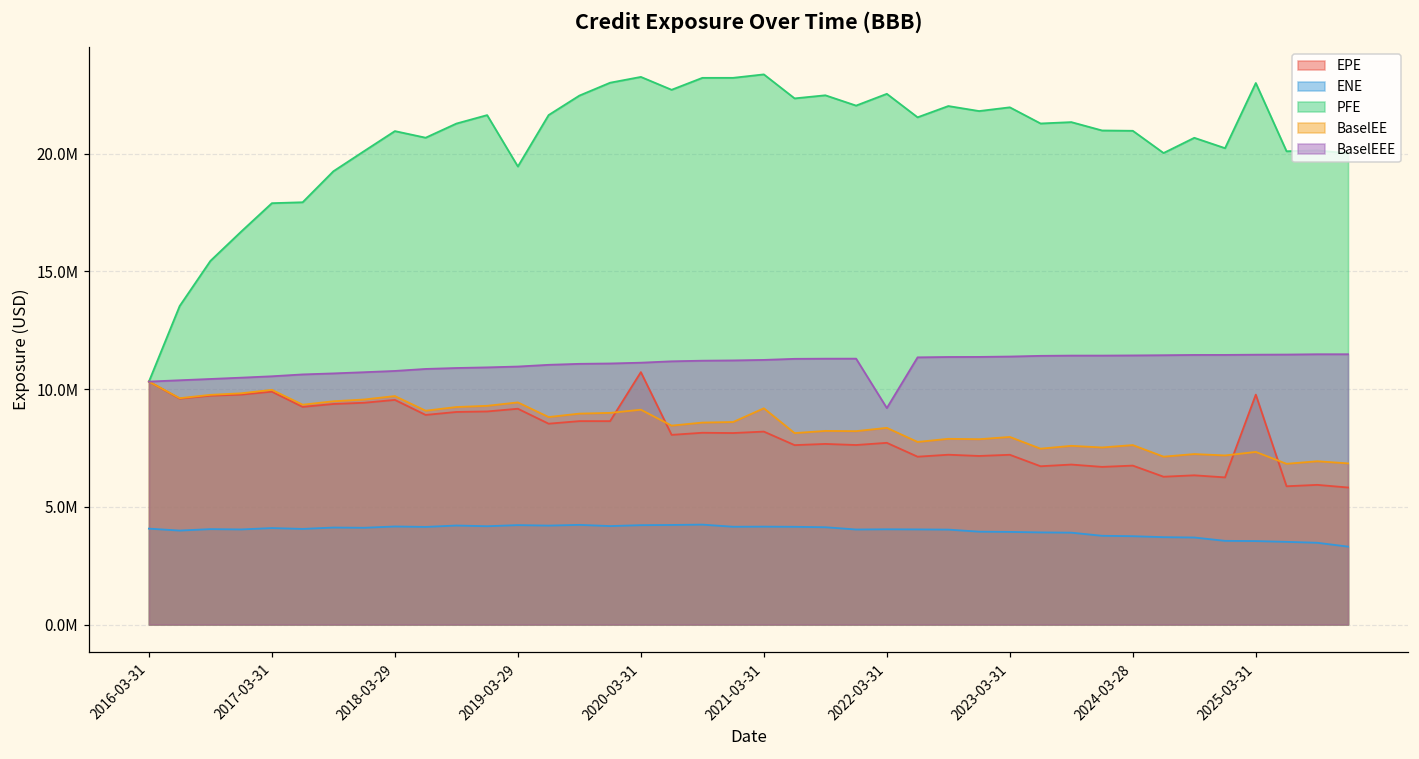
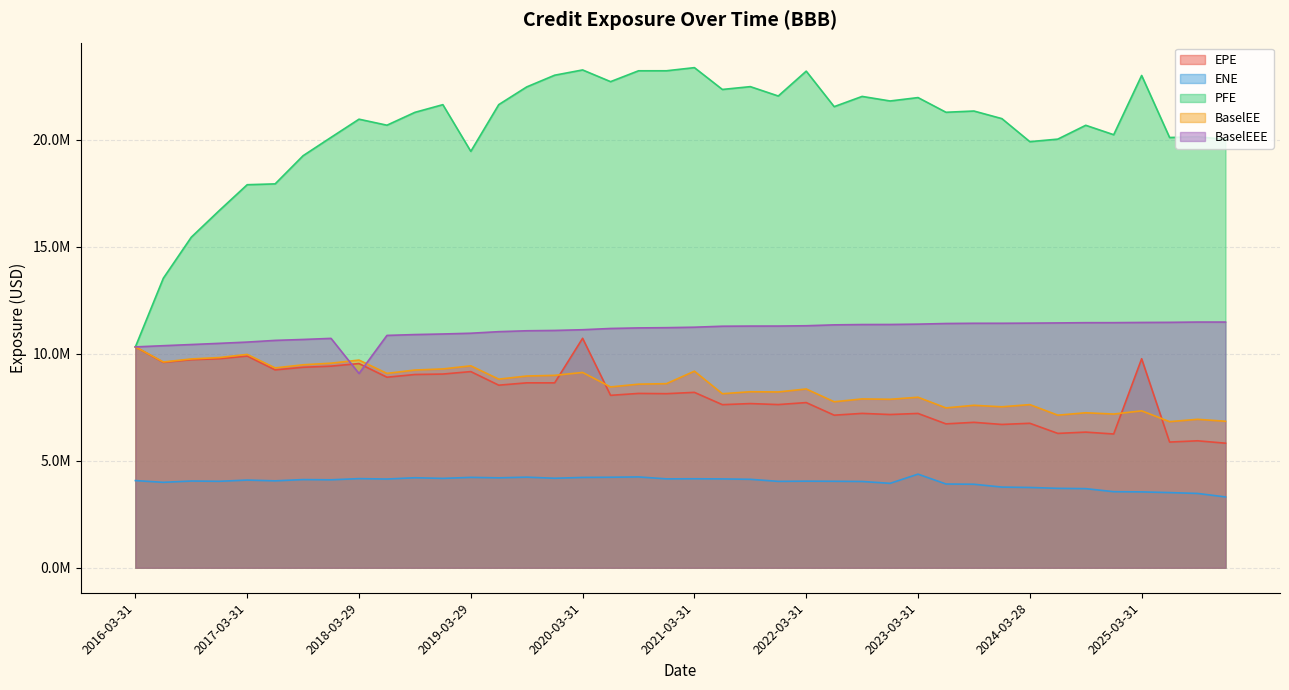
  {
    "EPE": {
      "2018-03-29": 9500000,
      "2019-03-29": 9200000,
      "2020-03-31": 10700000,
      "2021-03-31": 8200000,
      "2022-03-31": 7700000,
      "2023-03-31": 7200000,
      "2024-03-28": 6700000,
      "2025-03-31": 9800000
    },
    "ENE": {
      "2016-03-31": 4100000,
      "2017-03-31": 4100000,
      "2018-03-29": 4200000,
      "2019-03-29": 4200000,
      "2020-03-31": 4200000,
      "2021-03-31": 4200000,
      "2022-03-31": 4000000,
-     "2023-03-31": 3900000,
+     "2023-03-31": 4400000,
      "2024-03-28": 3700000,
      "2025-03-31": 3500000
    },
    "PFE": {
      "2017-03-31": 17900000,
      "2018-03-29": 21000000,
      "2019-03-29": 19400000,
      "2020-03-31": 23300000,
      "2021-03-31": 23400000,
-     "2022-03-31": 22500000,
+     "2022-03-31": 23200000,
      "2023-03-31": 22000000,
-     "2024-03-28": 21000000,
+     "2024-03-28": 19900000,
      "2025-03-31": 23000000
    },
    "BaselEE": {
      "2018-03-29": 9700000,
      "2019-03-29": 9400000,
      "2020-03-31": 9100000,
      "2021-03-31": 9200000,
      "2022-03-31": 8300000,
      "2023-03-31": 8000000,
      "2024-03-28": 7600000,
      "2025-03-31": 7300000
    },
    "BaselEEE": {
      "2017-03-31": 10500000,
-     "2018-03-29": 10800000,
+     "2018-03-29": 9100000,
      "2019-03-29": 11000000,
      "2020-03-31": 11100000,
      "2021-03-31": 11200000,
-     "2022-03-31": 9200000,
+     "2022-03-31": 11300000,
      "2023-03-31": 11400000,
      "2024-03-28": 11400000,
      "2025-03-31": 11500000
    }
  }
